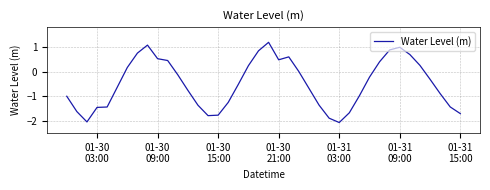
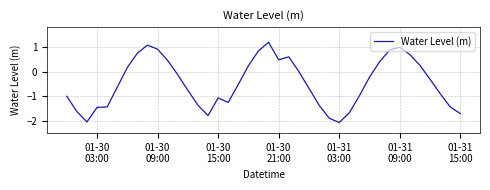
  {
    "01-30 03:00": -1.5,
-   "01-30 09:00": 0.5,
-   "01-30 15:00": -1.8,
+   "01-30 09:00": 0.9,
+   "01-30 15:00": -1.1,
    "01-30 21:00": 0.5,
    "01-31 03:00": -2.1,
    "01-31 15:00": -1.7
  }
